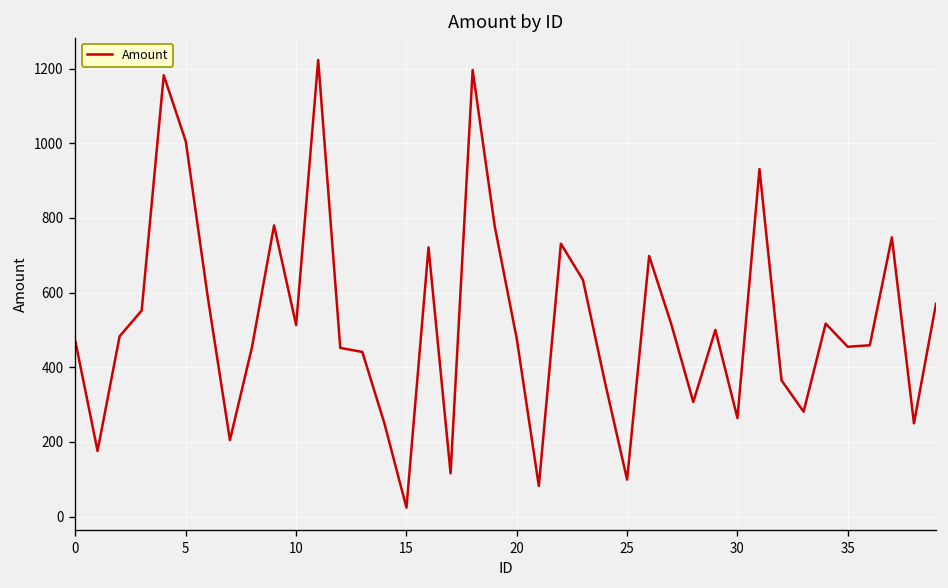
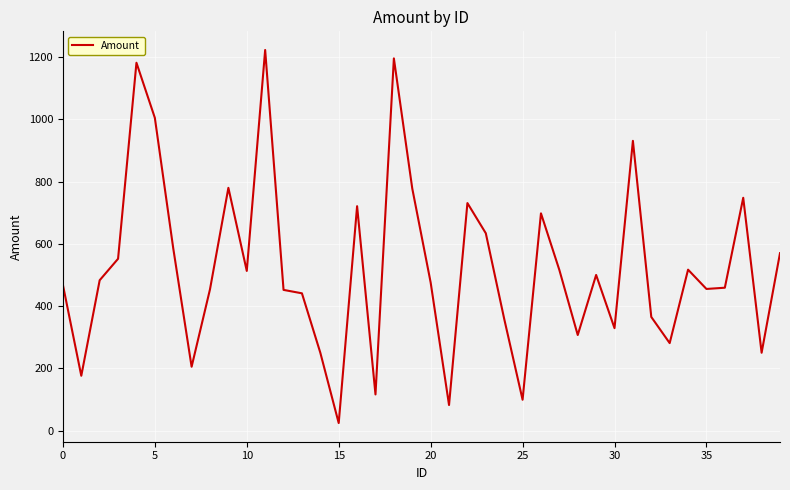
  {
    "0": 470,
    "5": 1010,
    "10": 510,
    "15": 20,
    "20": 480,
    "25": 100,
-   "30": 260,
+   "30": 330,
    "35": 460
  }
